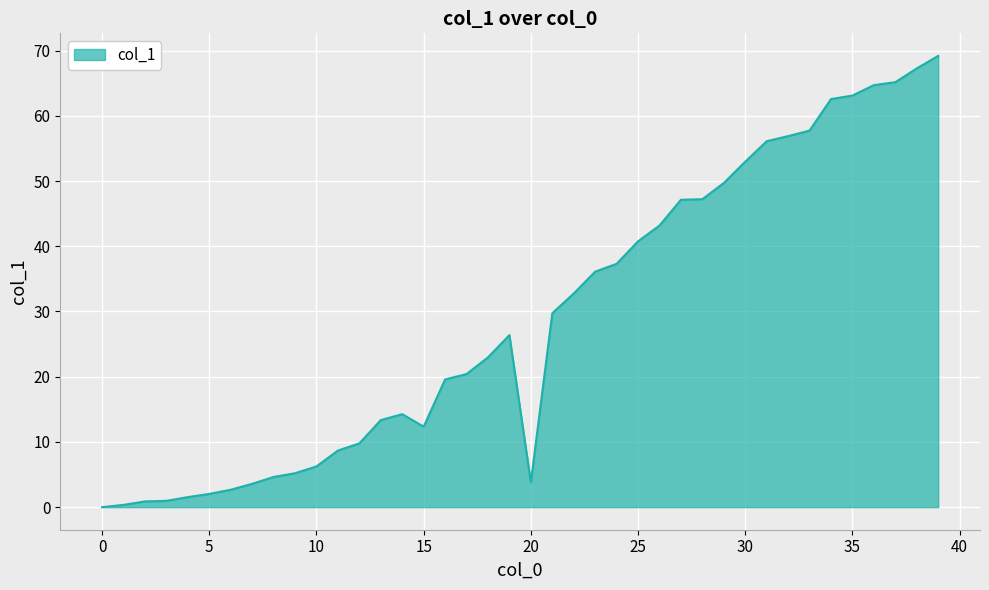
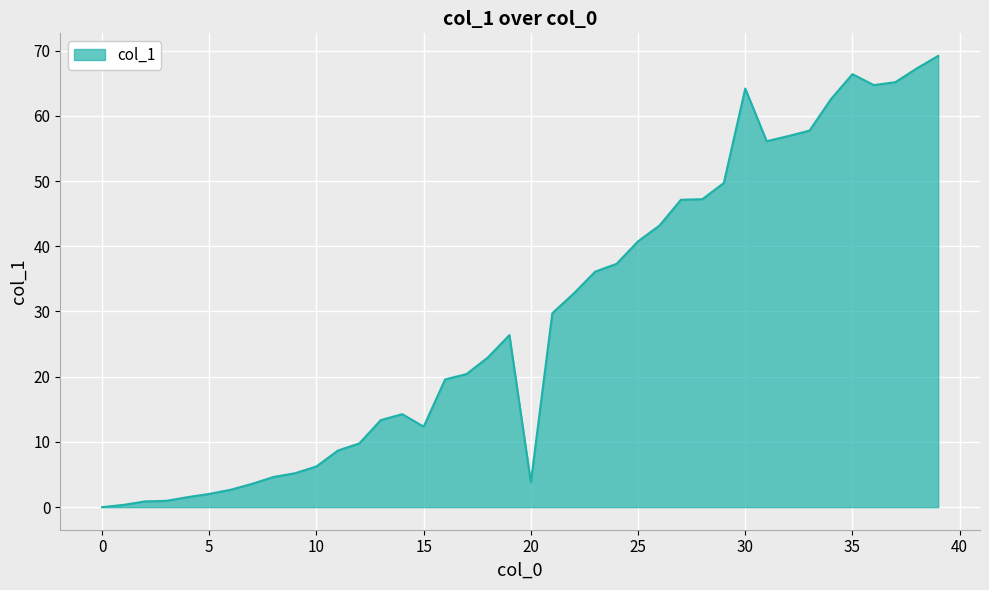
  {
    "0": 0,
    "5": 2,
    "10": 6,
    "15": 12,
    "20": 4,
    "25": 41,
-   "30": 53,
-   "35": 63
+   "30": 64,
+   "35": 66
  }
